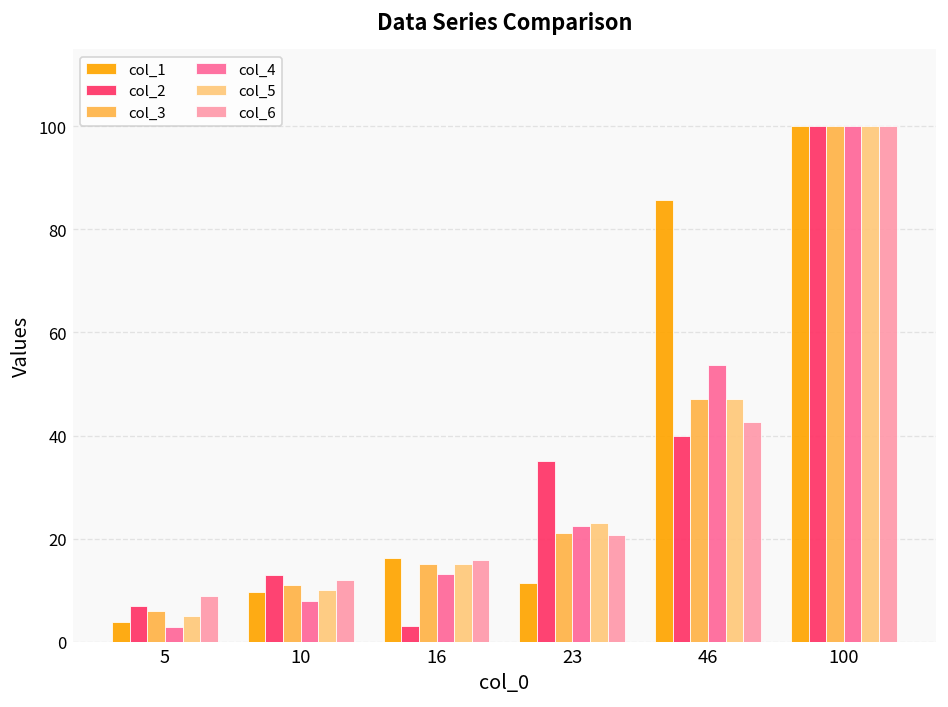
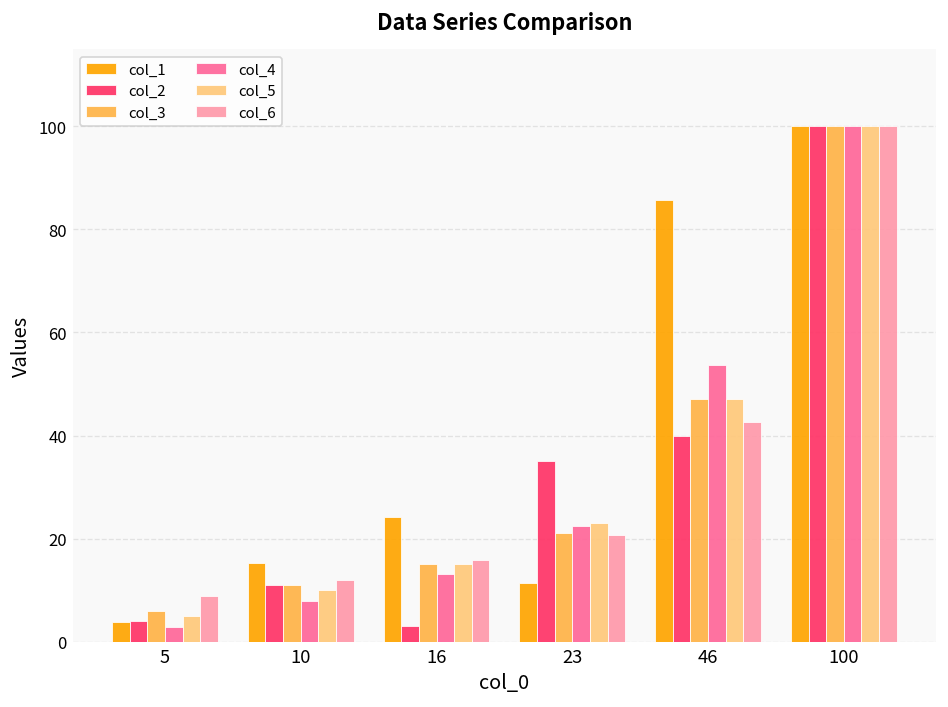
  {
    "col_1": {
      "5": 4,
-     "10": 10,
-     "16": 16,
+     "10": 15,
+     "16": 24,
      "23": 11,
      "46": 86,
      "100": 100
    },
    "col_2": {
-     "5": 7,
-     "10": 13,
+     "5": 4,
+     "10": 11,
      "16": 3,
      "23": 35,
      "46": 40,
      "100": 100
    }
  }
